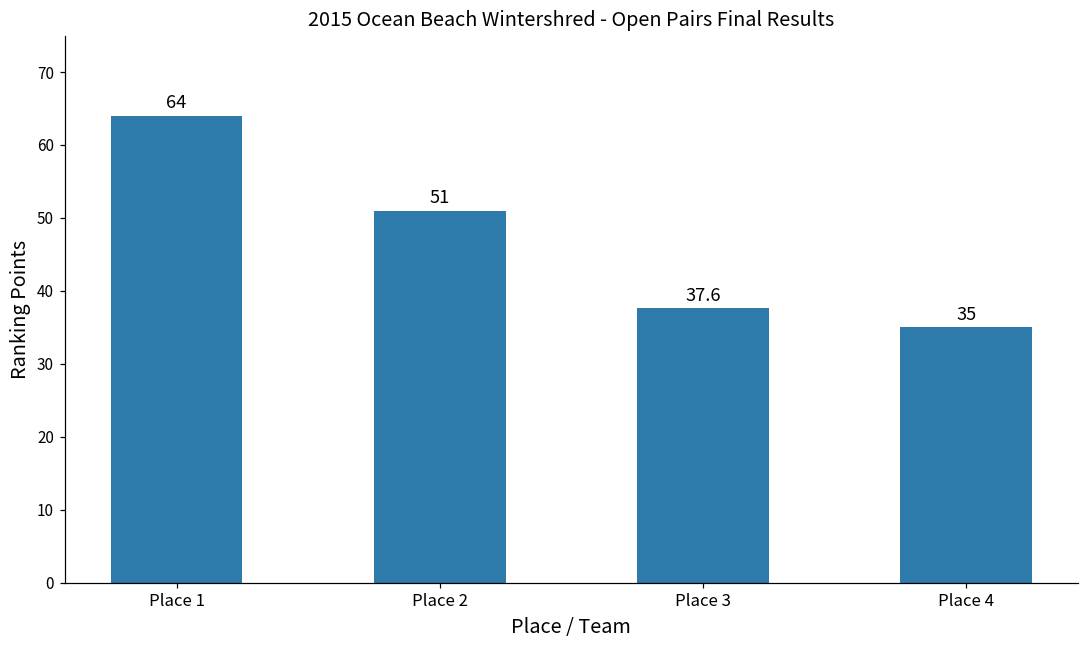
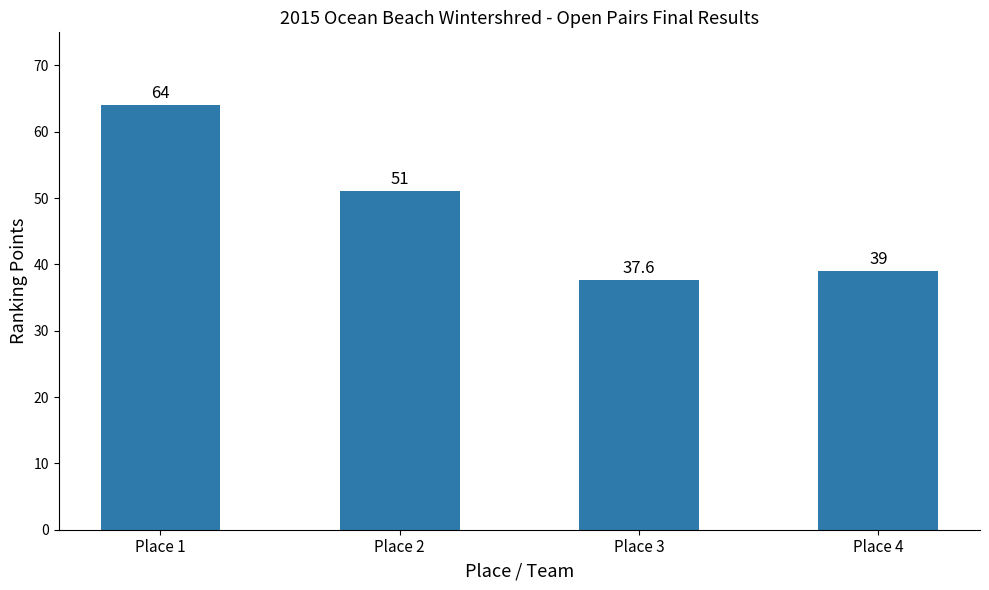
  {
    "Place 1": 64,
    "Place 2": 51,
    "Place 3": 37.6,
-   "Place 4": 35
+   "Place 4": 39
  }
